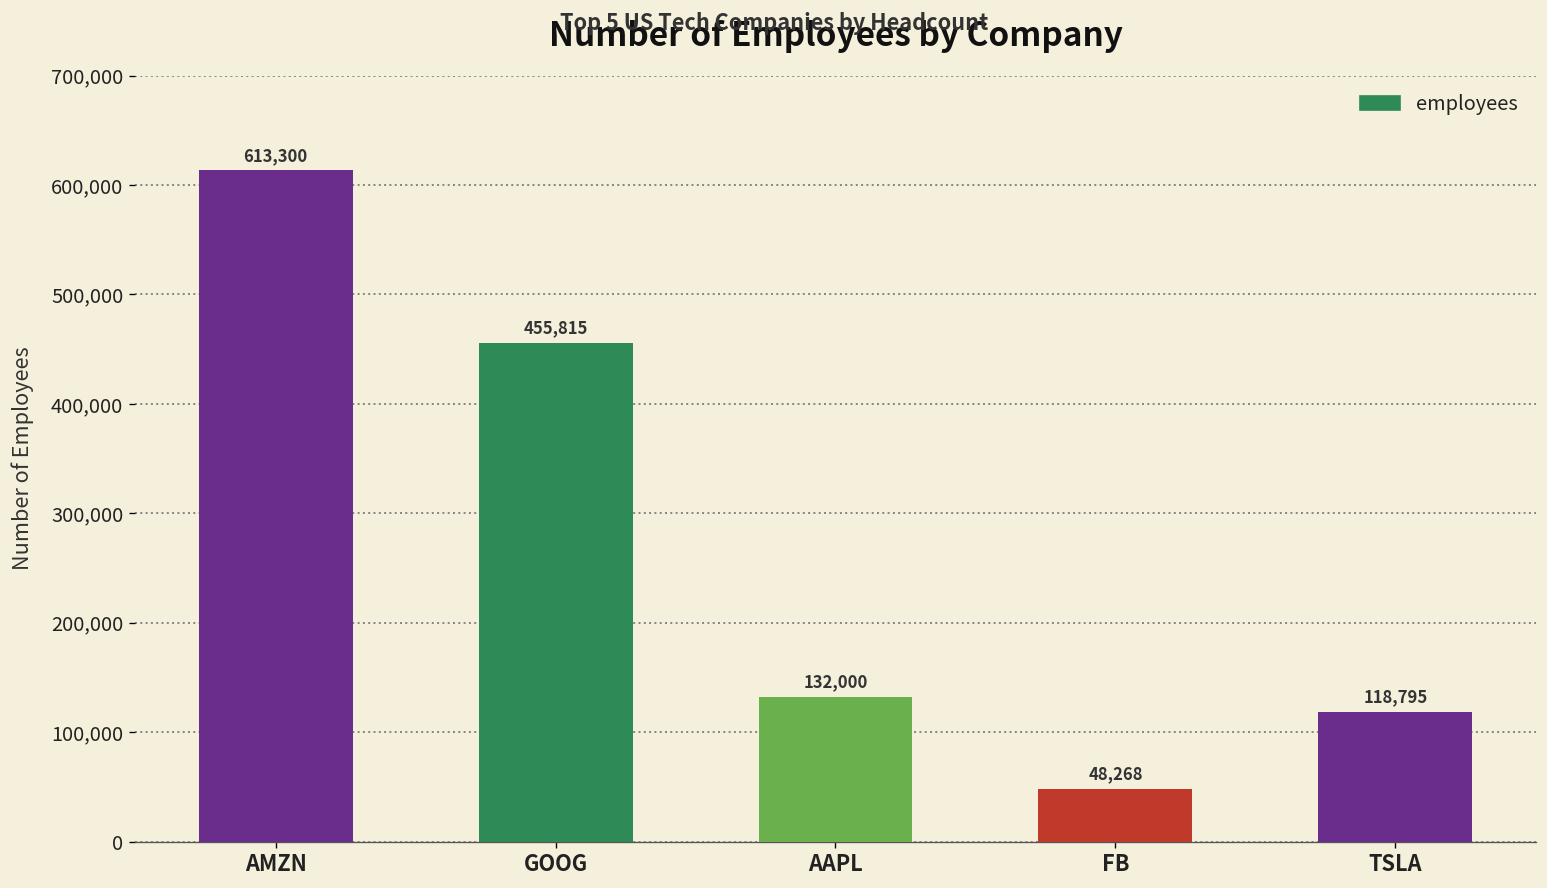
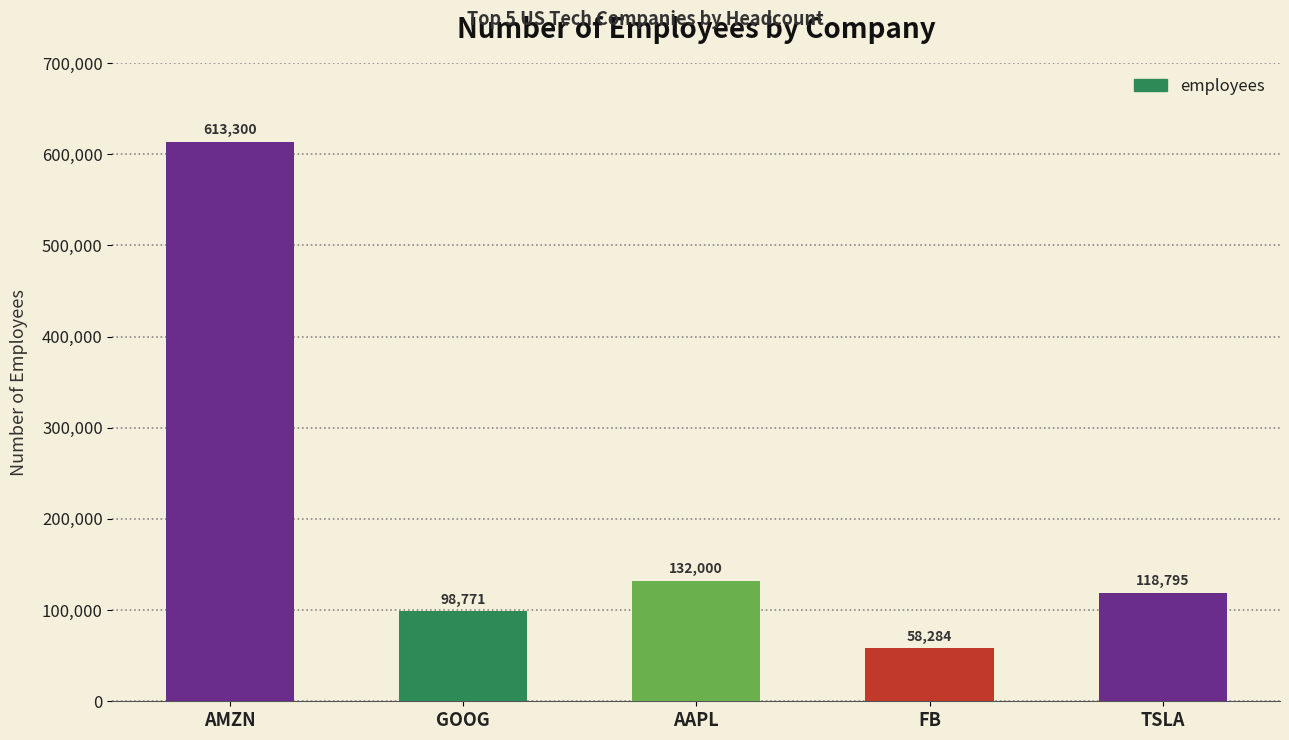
  {
    "AMZN": "613,300",
-   "GOOG": "455,815",
+   "GOOG": "98,771",
    "AAPL": "132,000",
-   "FB": "48,268",
+   "FB": "58,284",
    "TSLA": "118,795"
  }
